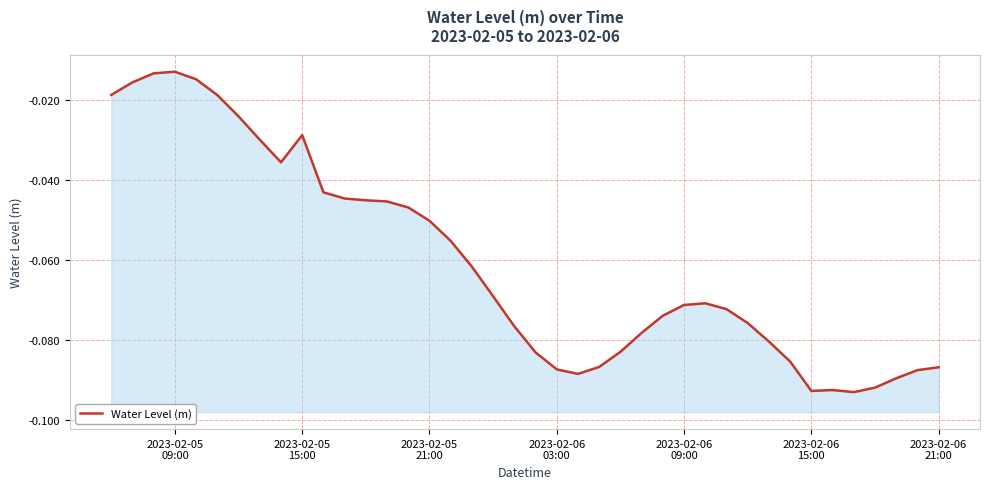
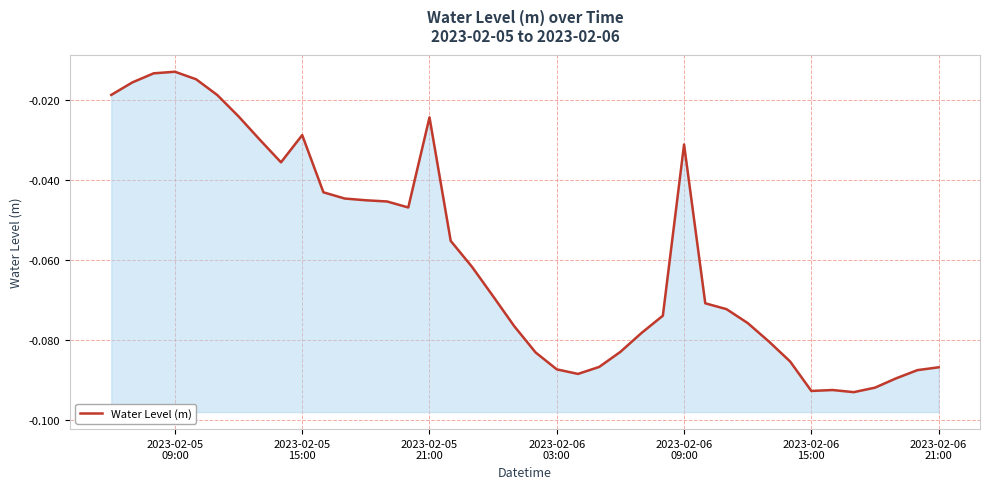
  {
    "2023-02-05 09:00": -0.013,
    "2023-02-05 15:00": -0.029,
-   "2023-02-05 21:00": -0.050,
+   "2023-02-05 21:00": -0.024,
    "2023-02-06 03:00": -0.087,
-   "2023-02-06 09:00": -0.071,
+   "2023-02-06 09:00": -0.031,
    "2023-02-06 15:00": -0.093,
    "2023-02-06 21:00": -0.087
  }
